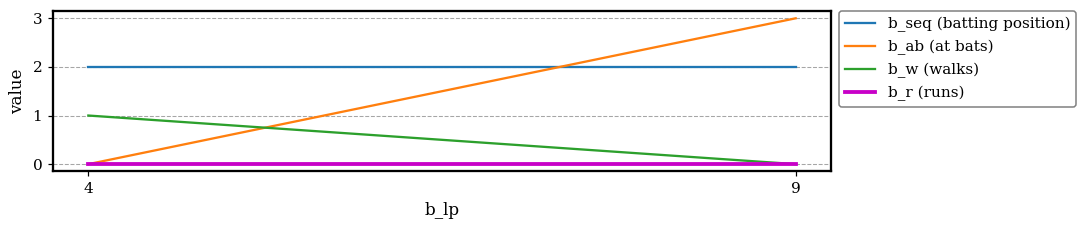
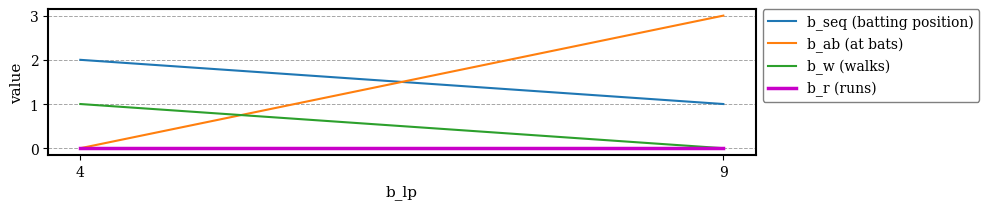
  {
    "b_seq (batting position)": {
      "4": 2,
-     "9": 2
+     "9": 1
    },
    "b_ab (at bats)": {
      "9": 3
    },
    "b_w (walks)": {
      "4": 1
    }
  }
